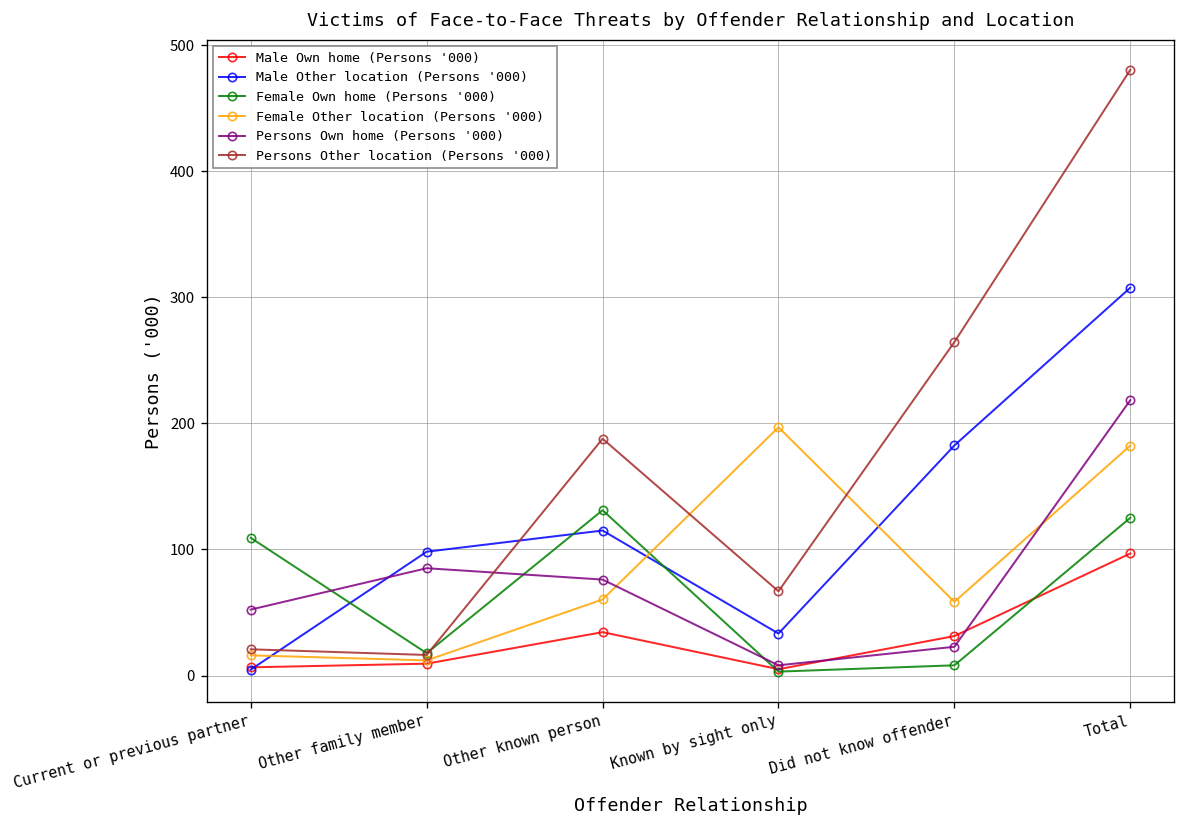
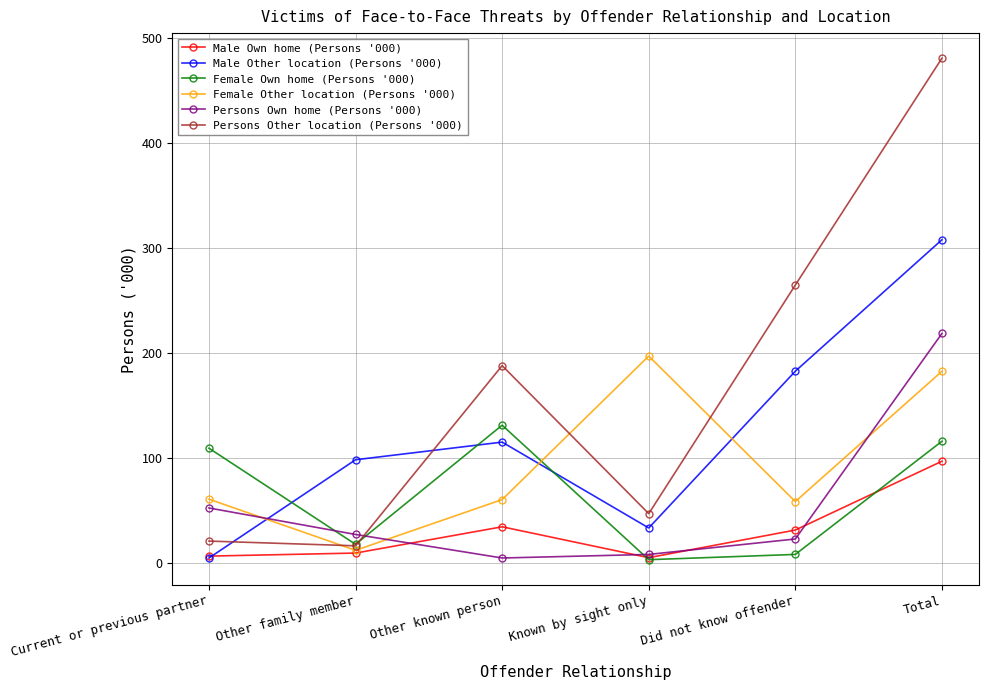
  {
    "Male Own home (Persons '000)": {
      "Other family member": 9,
      "Other known person": 34,
      "Did not know offender": 31,
      "Total": 97
    },
    "Male Other location (Persons '000)": {
      "Other family member": 98,
      "Other known person": 115,
      "Known by sight only": 33,
      "Did not know offender": 183,
      "Total": 308
    },
    "Female Own home (Persons '000)": {
      "Current or previous partner": 109,
      "Other known person": 131,
      "Did not know offender": 8,
-     "Total": 125
+     "Total": 116
    },
    "Female Other location (Persons '000)": {
-     "Current or previous partner": 16,
+     "Current or previous partner": 61,
      "Other family member": 12,
      "Other known person": 60,
      "Known by sight only": 197,
      "Did not know offender": 58,
      "Total": 182
    },
    "Persons Own home (Persons '000)": {
      "Current or previous partner": 52,
-     "Other family member": 85,
-     "Other known person": 76,
+     "Other family member": 27,
+     "Other known person": 5,
      "Known by sight only": 8,
      "Did not know offender": 23,
      "Total": 218
    },
    "Persons Other location (Persons '000)": {
      "Current or previous partner": 21,
      "Other known person": 188,
-     "Known by sight only": 67,
+     "Known by sight only": 47,
      "Did not know offender": 265,
      "Total": 480
    }
  }
